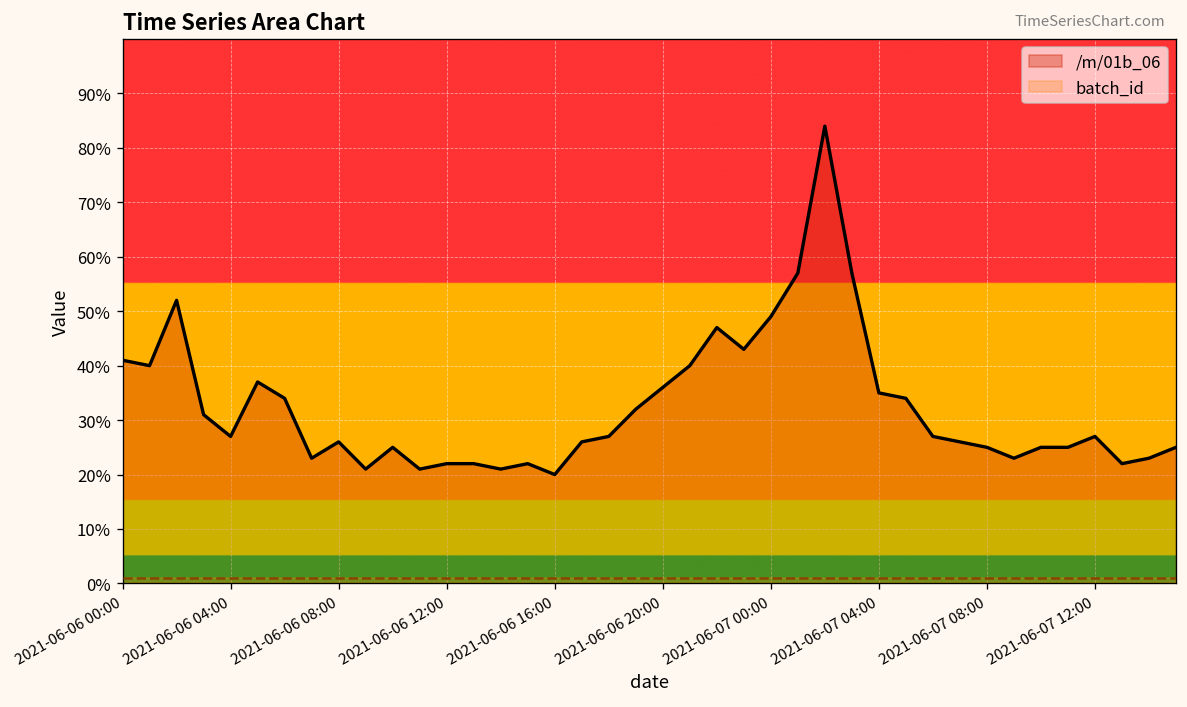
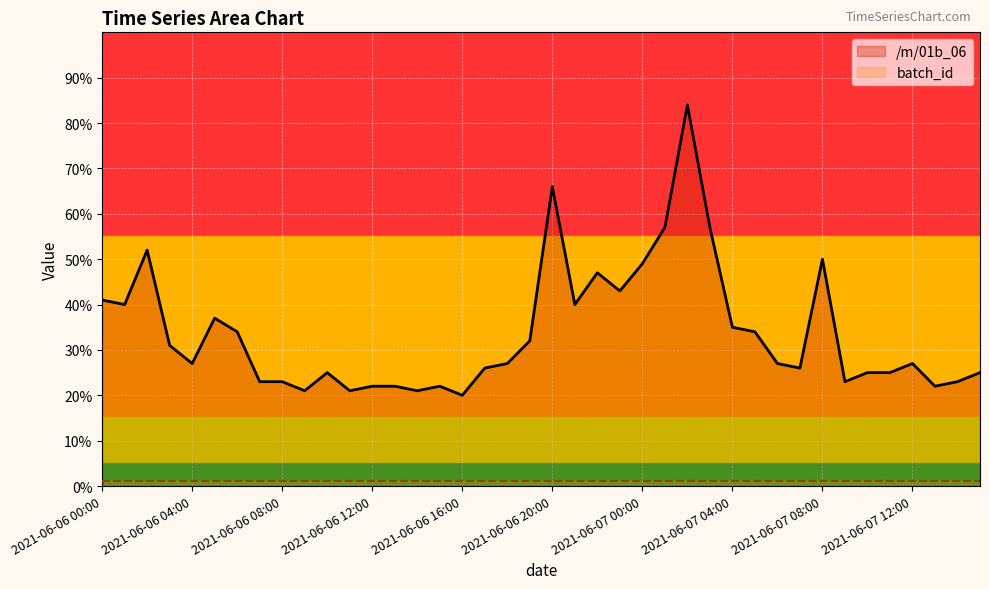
  {
    "/m/01b_06": {
      "2021-06-06 00:00": "41%",
      "2021-06-06 04:00": "27%",
-     "2021-06-06 08:00": "26%",
+     "2021-06-06 08:00": "23%",
      "2021-06-06 12:00": "22%",
      "2021-06-06 16:00": "20%",
-     "2021-06-06 20:00": "36%",
+     "2021-06-06 20:00": "66%",
      "2021-06-07 00:00": "49%",
      "2021-06-07 04:00": "35%",
-     "2021-06-07 08:00": "25%",
+     "2021-06-07 08:00": "50%",
      "2021-06-07 12:00": "27%"
    },
    "batch_id": {
      "2021-06-06 00:00": "1%",
      "2021-06-06 04:00": "1%",
      "2021-06-06 08:00": "1%",
      "2021-06-06 12:00": "1%",
      "2021-06-06 16:00": "1%",
      "2021-06-06 20:00": "1%",
      "2021-06-07 00:00": "1%",
      "2021-06-07 04:00": "1%",
      "2021-06-07 08:00": "1%",
      "2021-06-07 12:00": "1%"
    }
  }
